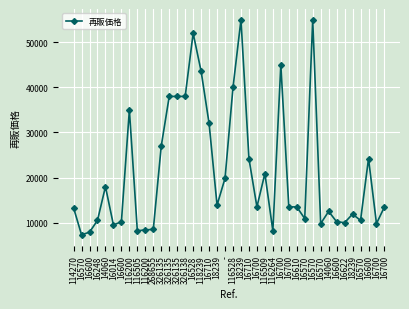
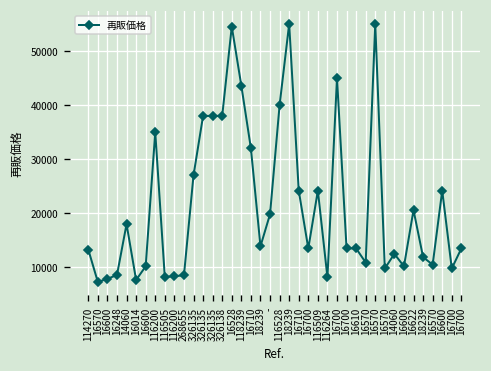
  {
    "114270": 13000,
-   "16248": 11000,
-   "16014": 10000,
+   "16248": 9000,
+   "16014": 8000,
    "116505": 8000,
    "268655": 9000,
    "326138": 38000,
-   "16528": 52000,
+   "16528": 55000,
    "118239": 44000,
    "-": 20000,
    "116528": 40000,
-   "116509": 21000,
+   "116509": 24000,
    "116264": 8000,
    "16610": 14000,
-   "16622": 10000
+   "16622": 21000
  }
